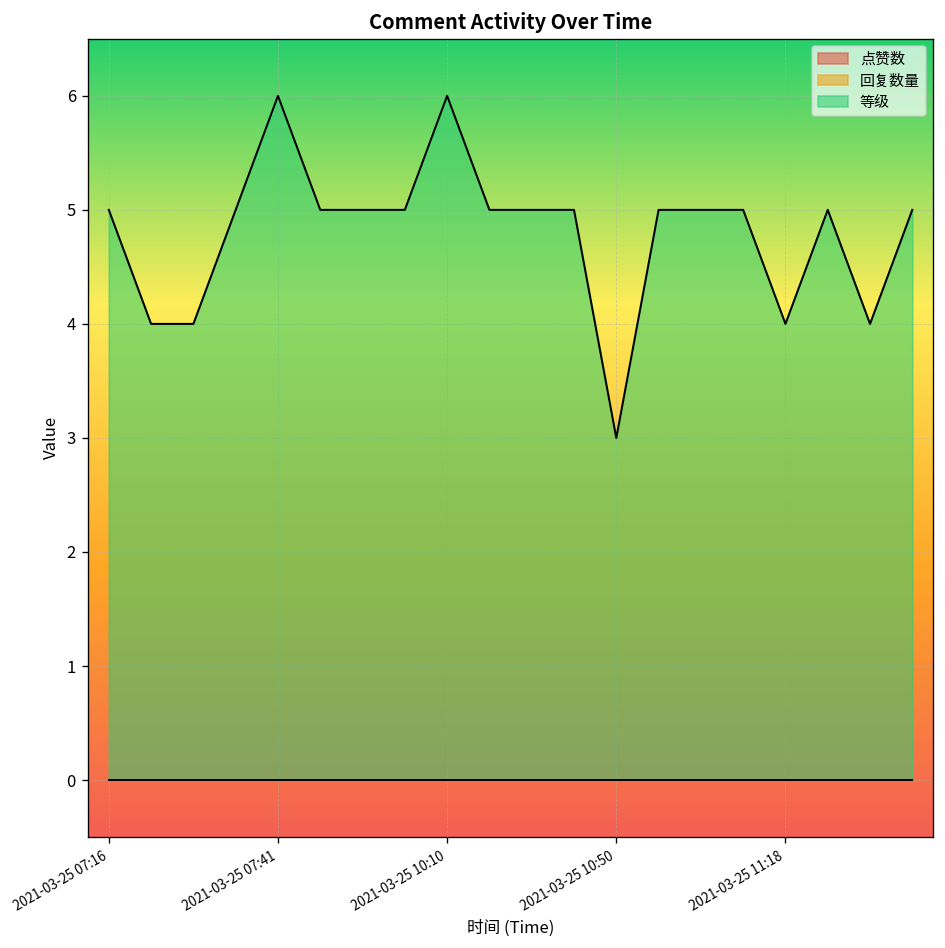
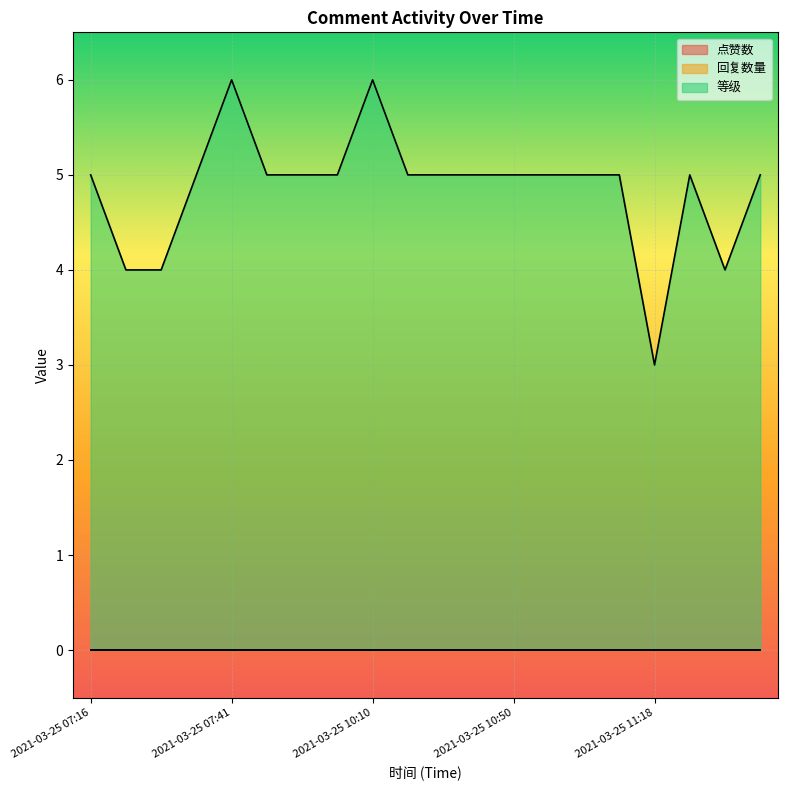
  {
    "回复数量": {
      "2021-03-25 07:16": 0,
      "2021-03-25 07:41": 0,
      "2021-03-25 10:10": 0,
      "2021-03-25 10:50": 0,
      "2021-03-25 11:18": 0
    },
    "等级": {
      "2021-03-25 07:16": 5,
      "2021-03-25 07:41": 6,
      "2021-03-25 10:10": 6,
-     "2021-03-25 10:50": 3,
-     "2021-03-25 11:18": 4
+     "2021-03-25 10:50": 5,
+     "2021-03-25 11:18": 3
    }
  }
